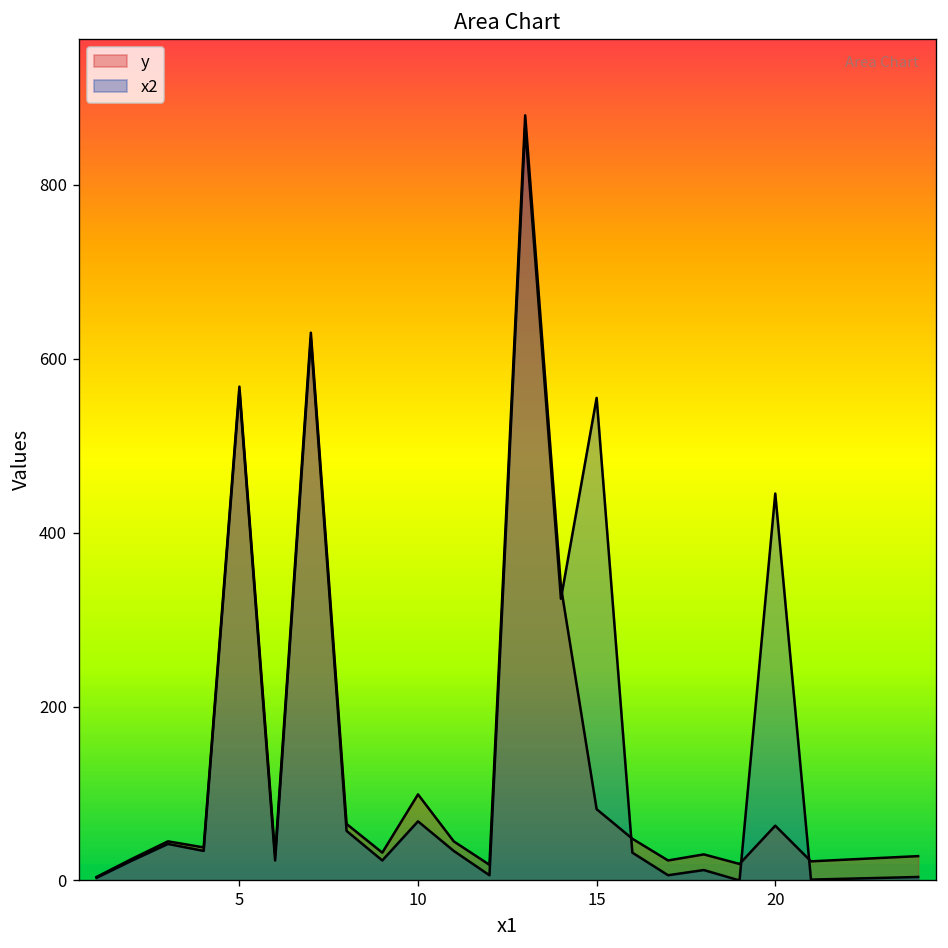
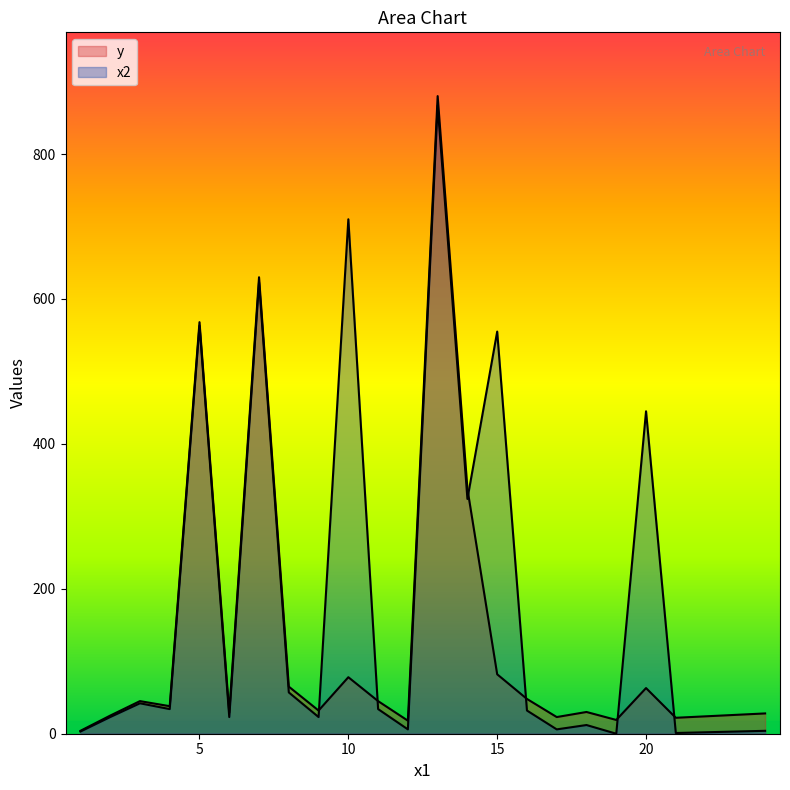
  {
    "y": {
      "5": 570,
-     "10": 100,
+     "10": 80,
      "15": 80,
      "20": 60
    },
    "x2": {
      "5": 560,
-     "10": 70,
+     "10": 710,
      "15": 560,
      "20": 450
    }
  }
